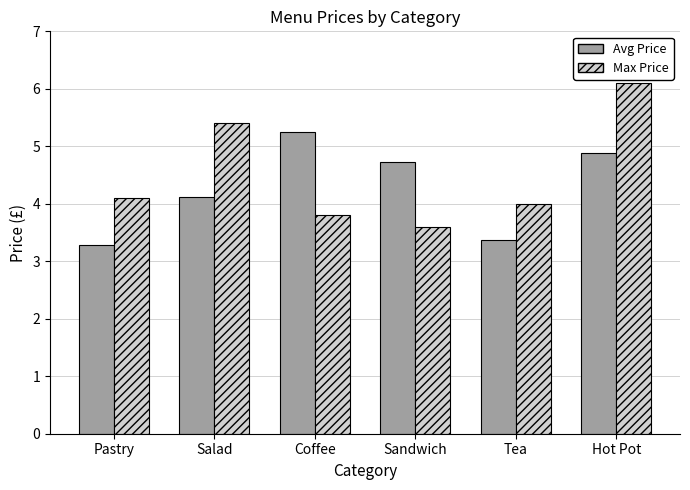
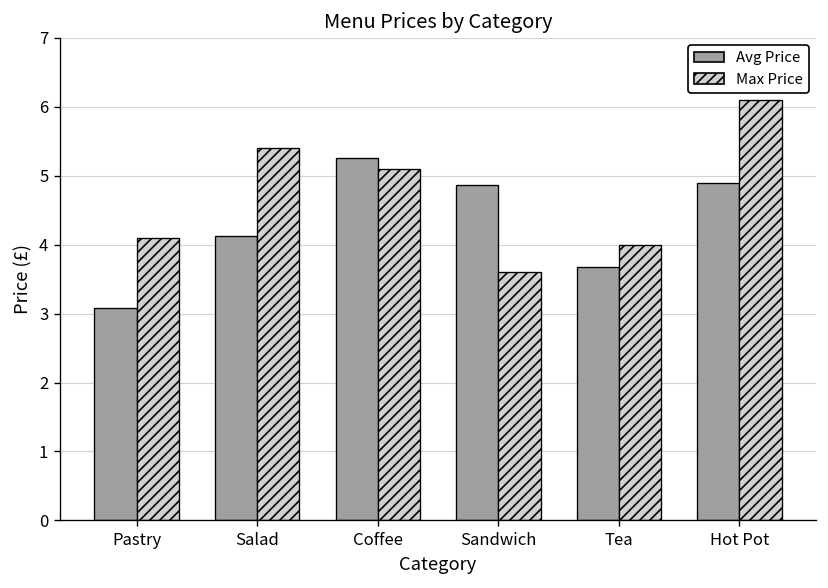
  {
    "Avg Price": {
-     "Pastry": 3.3,
+     "Pastry": 3.1,
      "Salad": 4.1,
      "Coffee": 5.3,
-     "Sandwich": 4.7,
-     "Tea": 3.4,
+     "Sandwich": 4.9,
+     "Tea": 3.7,
      "Hot Pot": 4.9
    },
    "Max Price": {
      "Pastry": 4.1,
      "Salad": 5.4,
-     "Coffee": 3.8,
+     "Coffee": 5.1,
      "Sandwich": 3.6,
      "Tea": 4.0,
      "Hot Pot": 6.1
    }
  }
